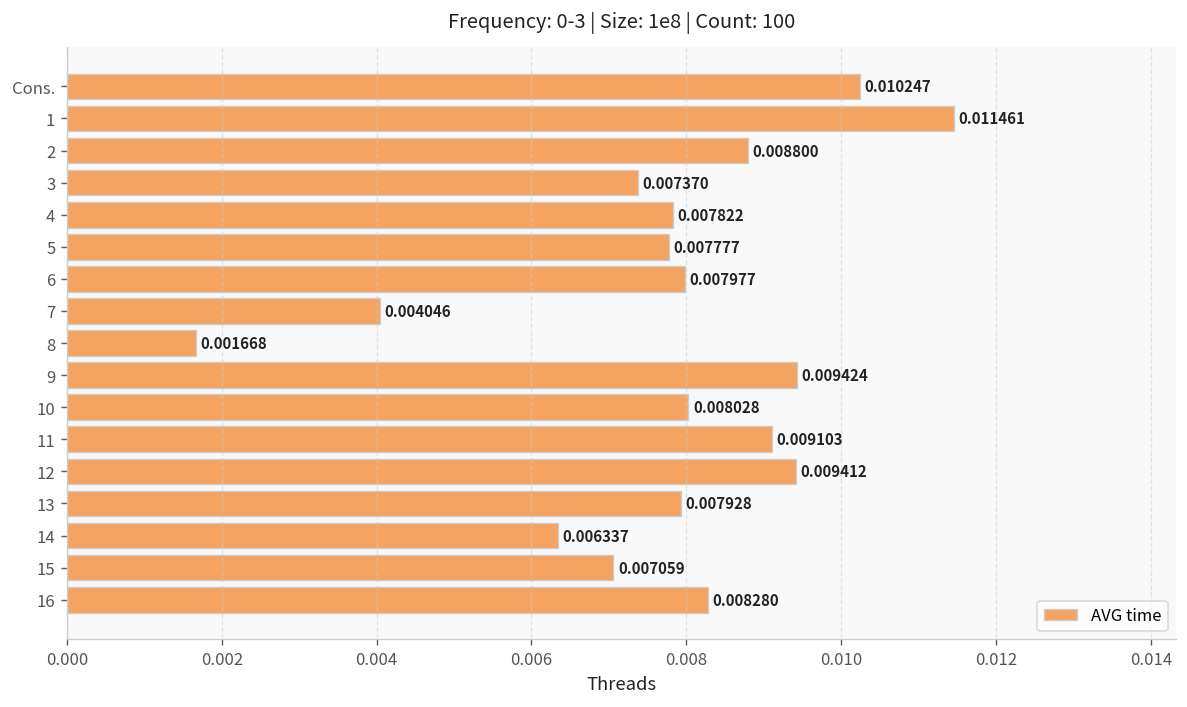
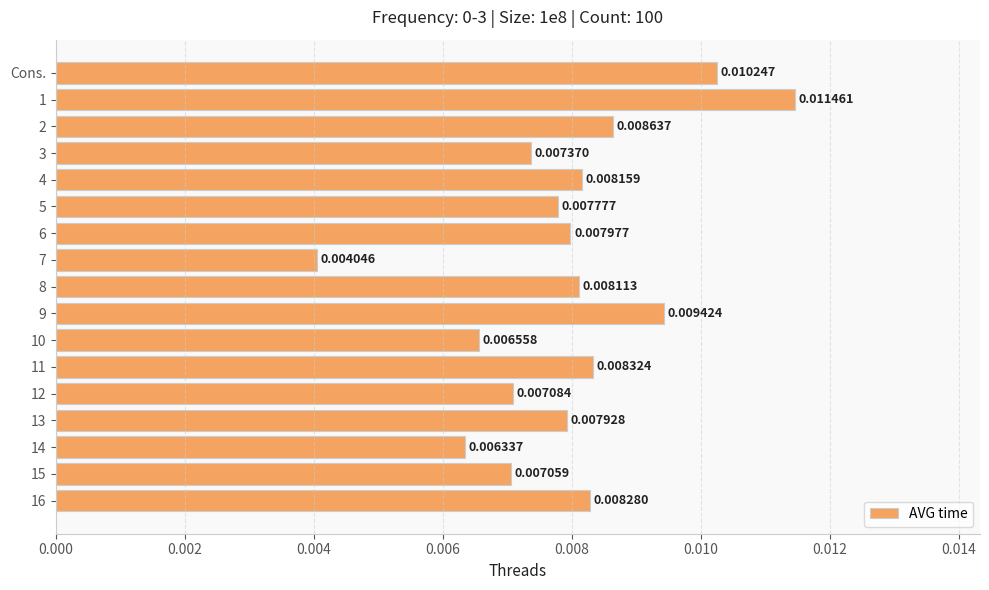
  {
    "Cons.": 0.010247,
    "1": 0.011461,
-   "2": 0.008800,
+   "2": 0.008637,
    "3": 0.007370,
-   "4": 0.007822,
+   "4": 0.008159,
    "5": 0.007777,
    "6": 0.007977,
    "7": 0.004046,
-   "8": 0.001668,
+   "8": 0.008113,
    "9": 0.009424,
-   "10": 0.008028,
-   "11": 0.009103,
-   "12": 0.009412,
+   "10": 0.006558,
+   "11": 0.008324,
+   "12": 0.007084,
    "13": 0.007928,
    "14": 0.006337,
    "15": 0.007059,
    "16": 0.008280
  }
